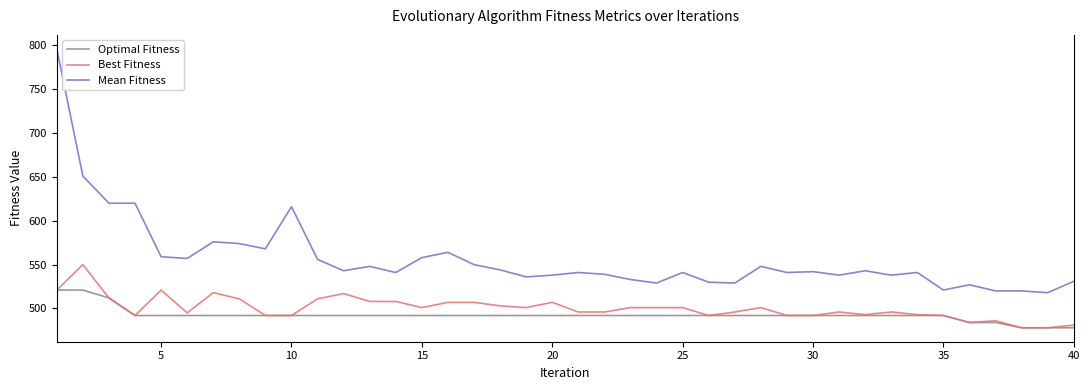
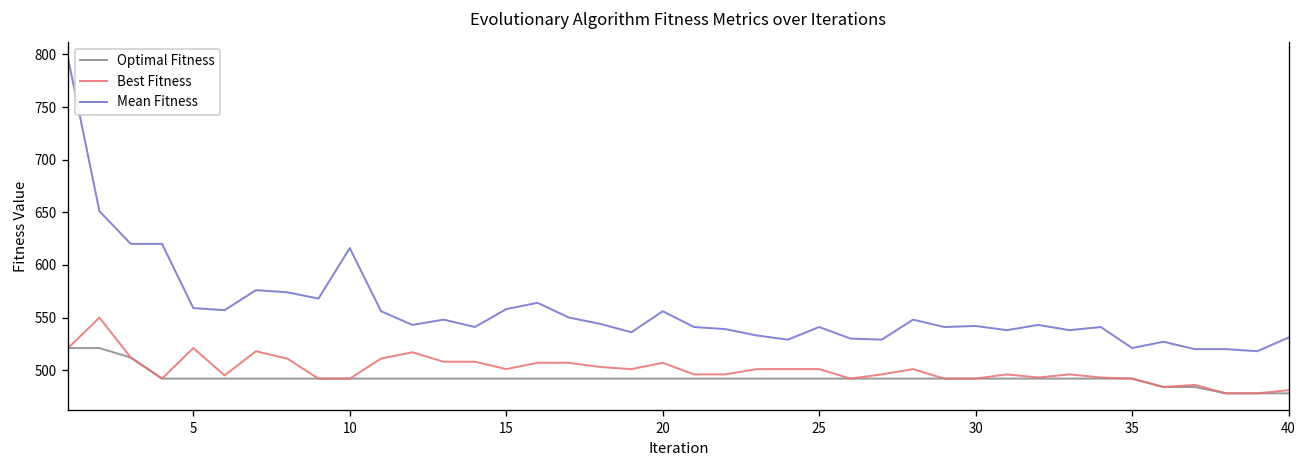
  {
    "Optimal Fitness": {
      "5": 490,
      "15": 490,
      "20": 490,
      "25": 490,
      "40": 480
    },
    "Best Fitness": {
      "5": 520,
      "15": 500,
      "20": 510,
      "25": 500,
      "40": 480
    },
    "Mean Fitness": {
      "5": 560,
      "10": 620,
      "15": 560,
-     "20": 540,
+     "20": 560,
      "25": 540,
      "30": 540,
      "35": 520,
      "40": 530
    }
  }
